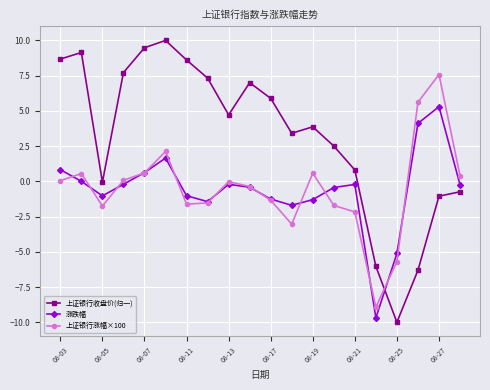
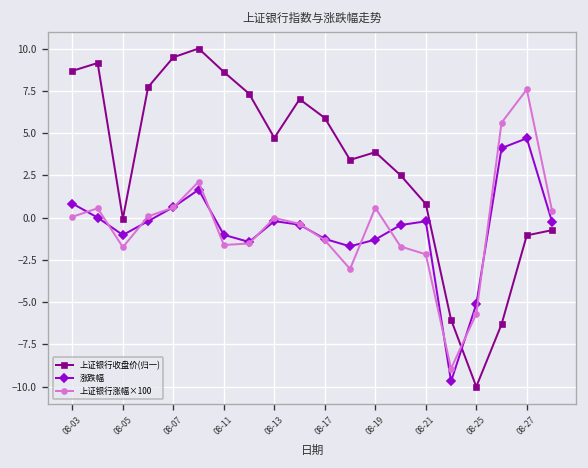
  {
    "上证银行收盘价(归一)": {
      "08-03": 8.7,
      "08-05": -0.1,
      "08-07": 9.5,
      "08-11": 8.6,
      "08-13": 4.7,
      "08-17": 5.9,
      "08-19": 3.9,
      "08-21": 0.8,
      "08-25": -10.0,
      "08-27": -1.1
    },
    "涨跌幅": {
      "08-03": 0.8,
      "08-05": -1.0,
      "08-11": -1.0,
      "08-13": -0.2,
      "08-19": -1.3,
      "08-21": -0.2,
      "08-25": -5.1,
-     "08-27": 5.3
+     "08-27": 4.7
    },
    "上证银行涨幅×100": {
      "08-03": 0.1,
      "08-05": -1.8,
      "08-11": -1.6,
      "08-13": 0.0,
      "08-19": 0.6,
      "08-21": -2.2,
      "08-25": -5.7,
      "08-27": 7.6
    }
  }
